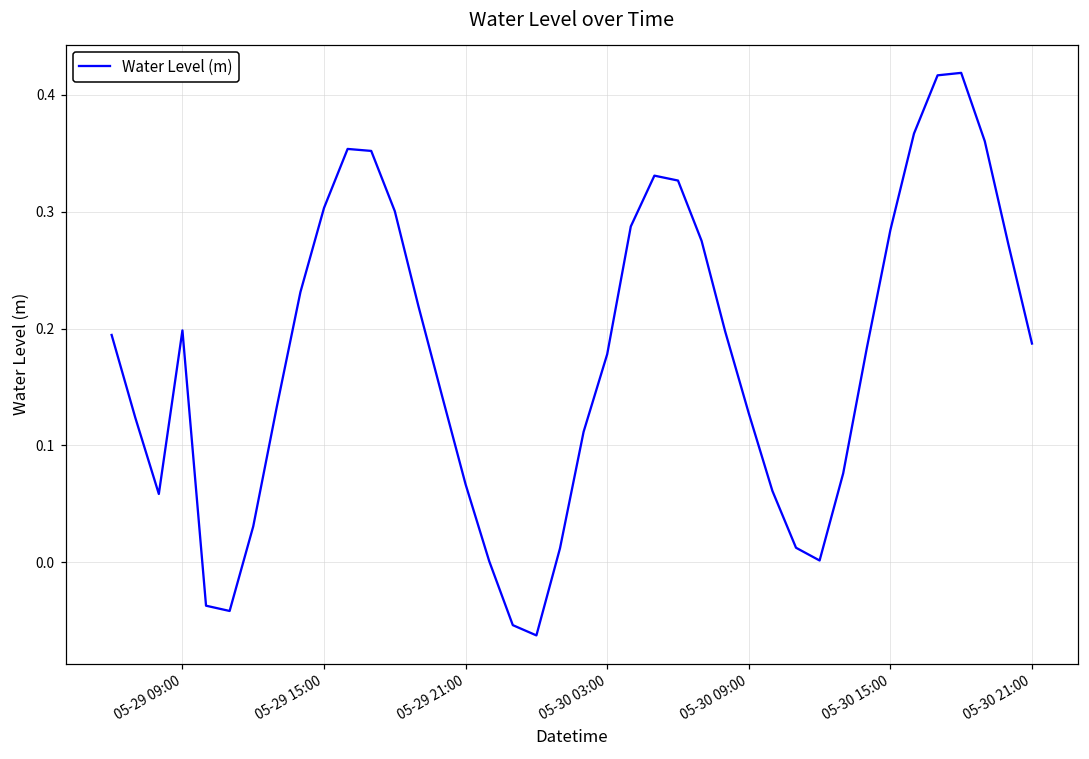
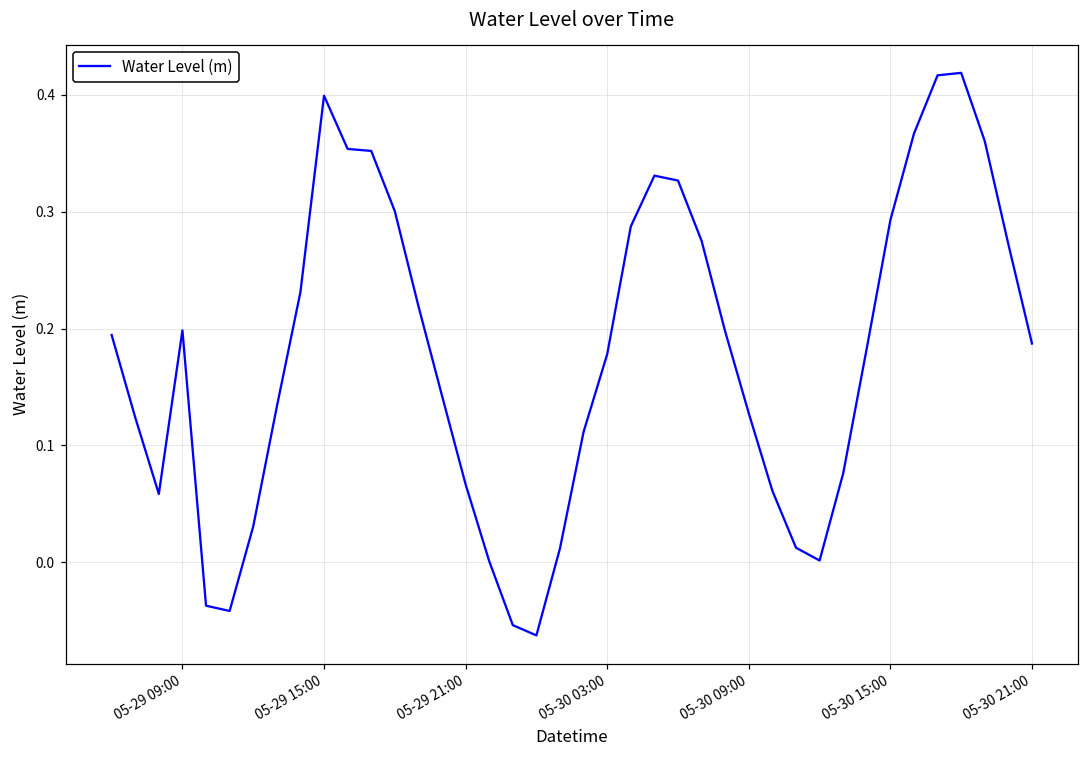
  {
    "05-29 09:00": 0.198,
-   "05-29 15:00": 0.303,
+   "05-29 15:00": 0.399,
    "05-29 21:00": 0.067,
    "05-30 03:00": 0.178,
    "05-30 09:00": 0.127,
-   "05-30 15:00": 0.284,
+   "05-30 15:00": 0.293,
    "05-30 21:00": 0.187
  }
